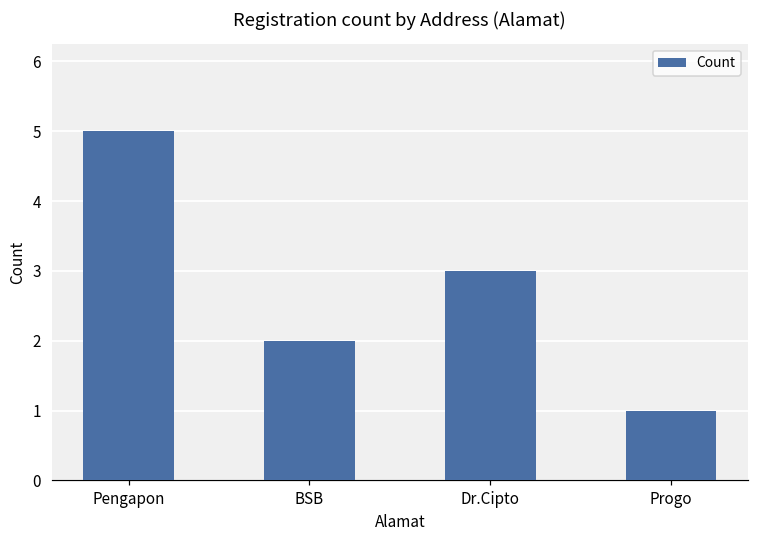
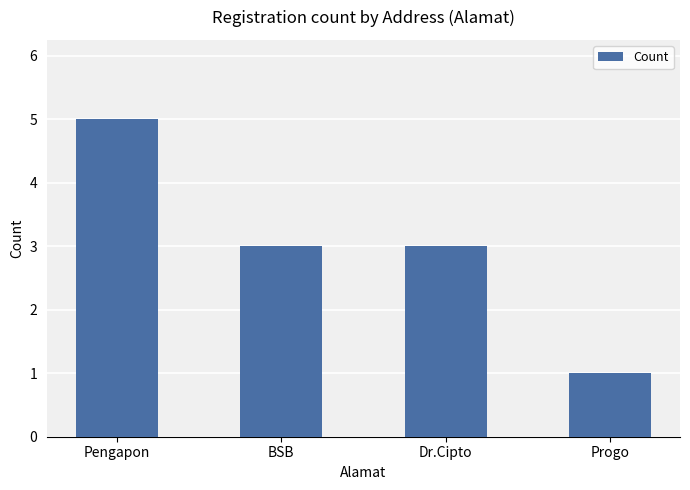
  {
    "Pengapon": 5,
-   "BSB": 2,
+   "BSB": 3,
    "Dr.Cipto": 3,
    "Progo": 1
  }
